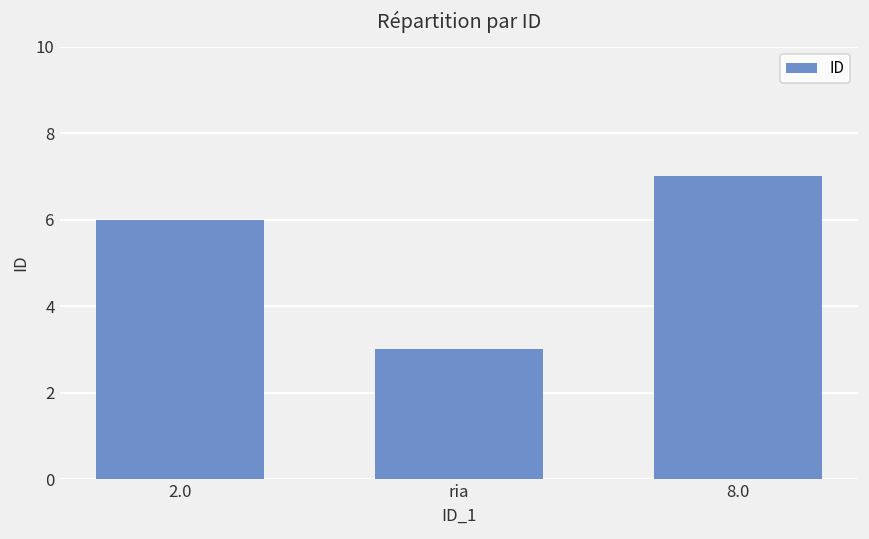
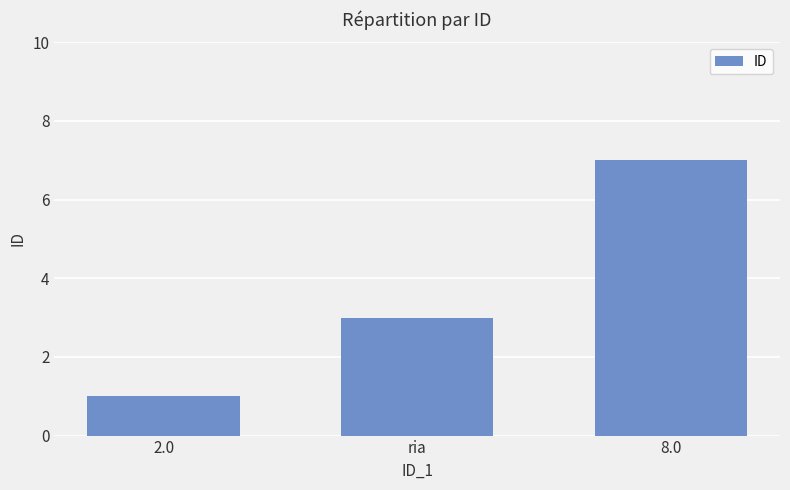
  {
-   "2.0": 6,
+   "2.0": 1,
    "ria": 3,
    "8.0": 7
  }
